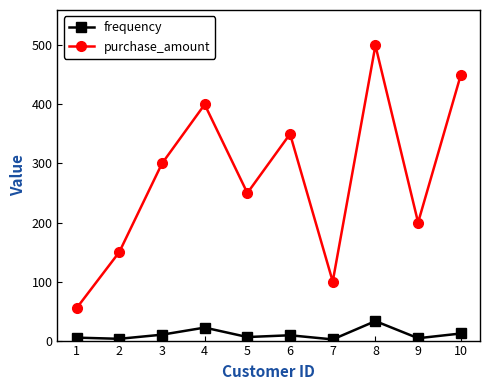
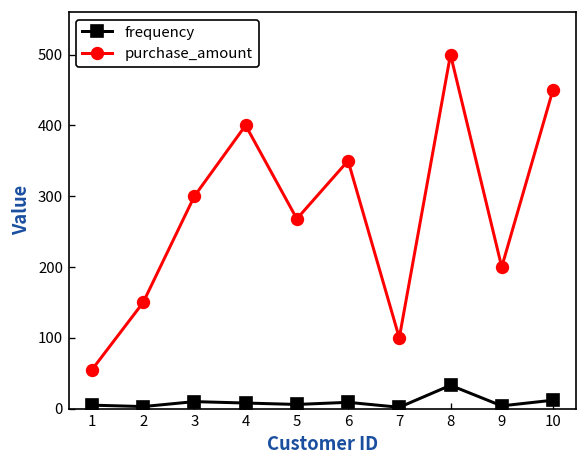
  {
    "frequency": {
      "1": 10,
      "2": 0,
      "3": 10,
-     "4": 20,
+     "4": 10,
      "5": 10,
      "6": 10,
      "7": 0,
      "8": 30,
      "9": 0,
      "10": 10
    },
    "purchase_amount": {
      "1": 60,
      "2": 150,
      "3": 300,
      "4": 400,
-     "5": 250,
+     "5": 270,
      "6": 350,
      "7": 100,
      "8": 500,
      "9": 200,
      "10": 450
    }
  }
